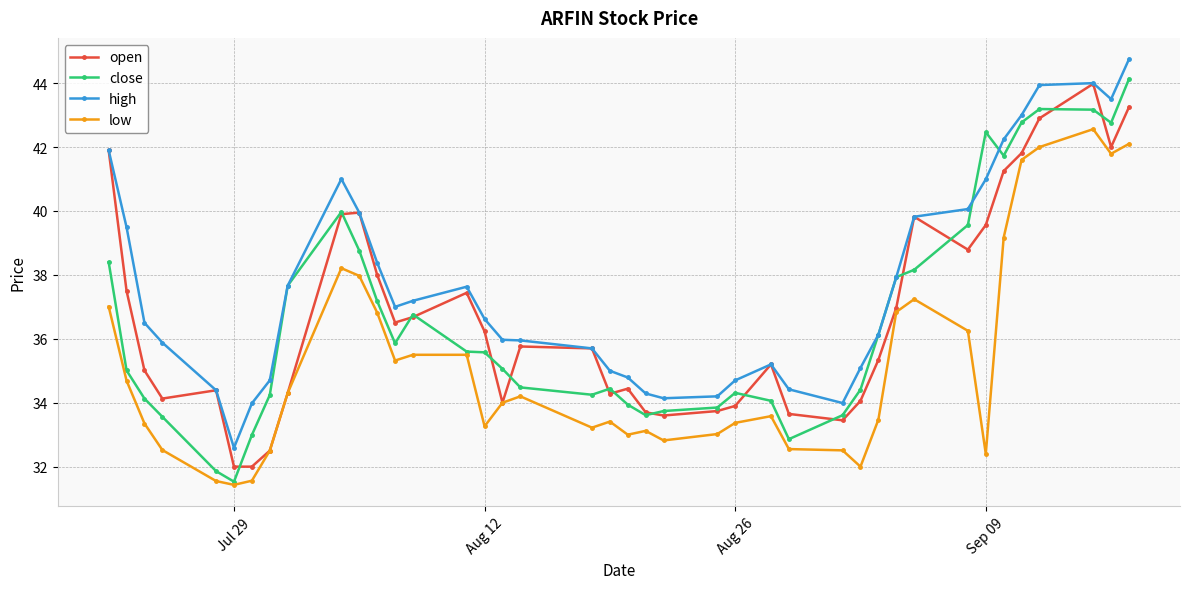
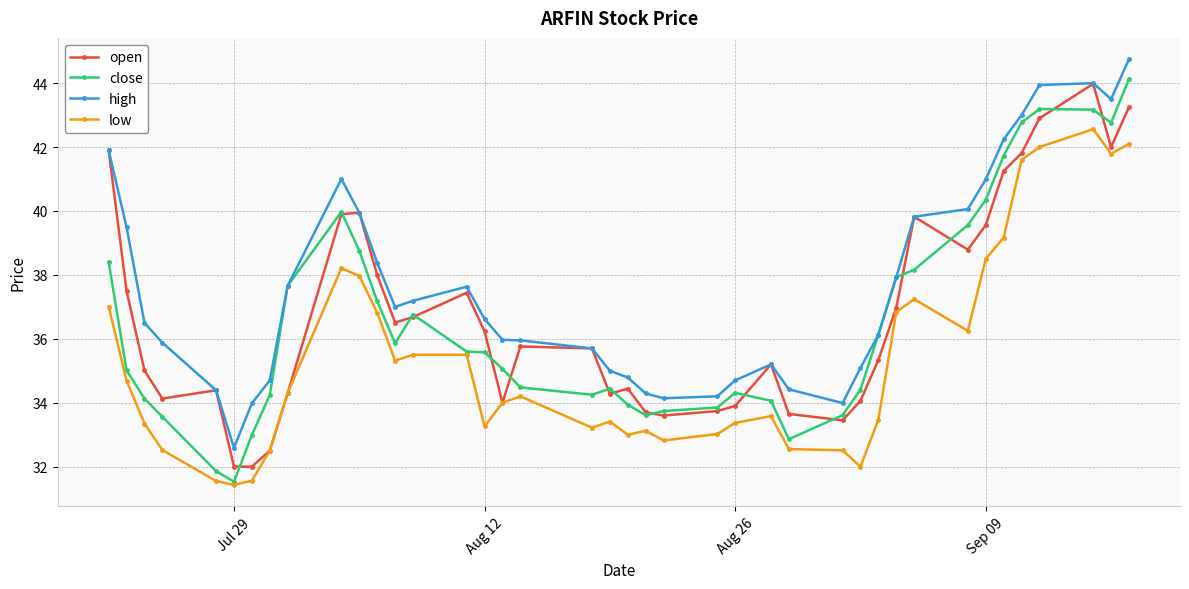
  {
    "open": {
      "Jul 29": 32.0,
      "Aug 12": 36.2,
      "Aug 26": 33.9,
      "Sep 09": 39.6
    },
    "close": {
      "Jul 29": 31.5,
      "Aug 12": 35.6,
      "Aug 26": 34.3,
-     "Sep 09": 42.5
+     "Sep 09": 40.3
    },
    "high": {
      "Jul 29": 32.6,
      "Aug 12": 36.6,
      "Aug 26": 34.7,
      "Sep 09": 41.0
    },
    "low": {
      "Jul 29": 31.4,
      "Aug 12": 33.3,
      "Aug 26": 33.4,
-     "Sep 09": 32.4
+     "Sep 09": 38.5
    }
  }
